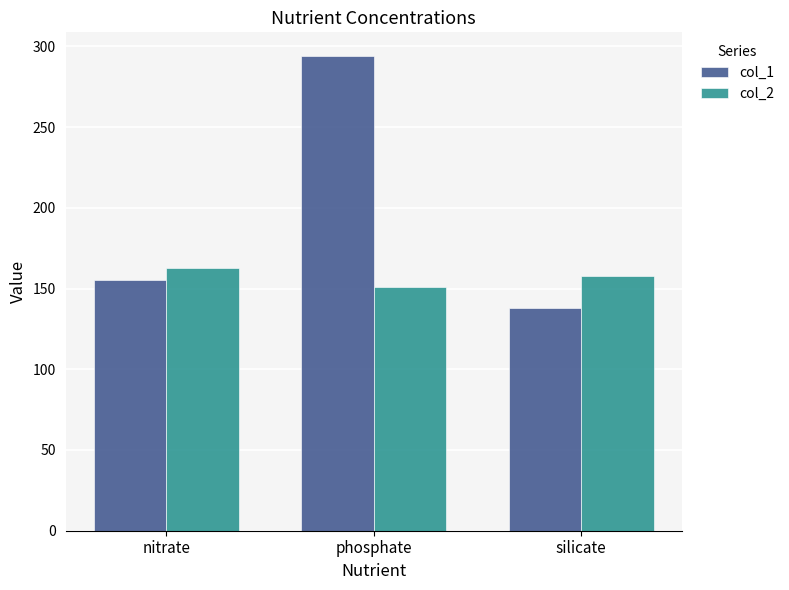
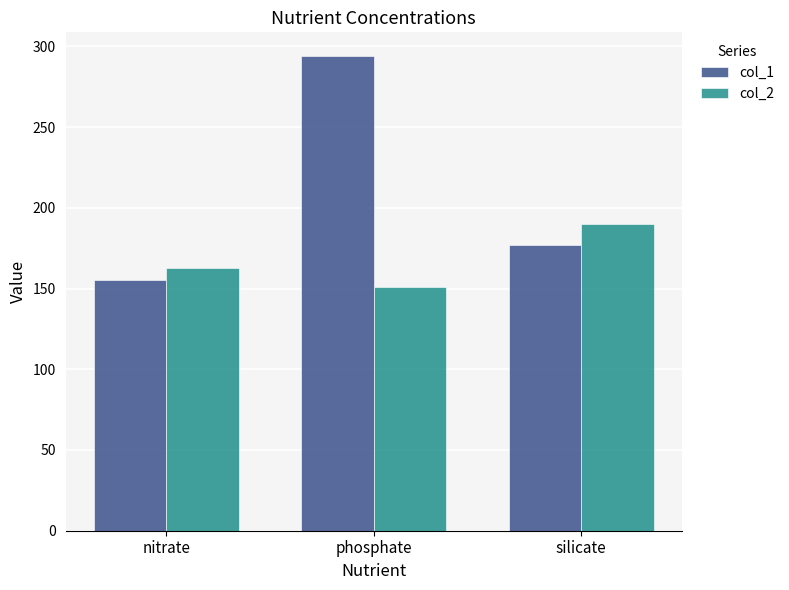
  {
    "col_1": {
      "nitrate": 155,
      "phosphate": 294,
-     "silicate": 138
+     "silicate": 177
    },
    "col_2": {
      "nitrate": 163,
      "phosphate": 151,
-     "silicate": 158
+     "silicate": 190
    }
  }
